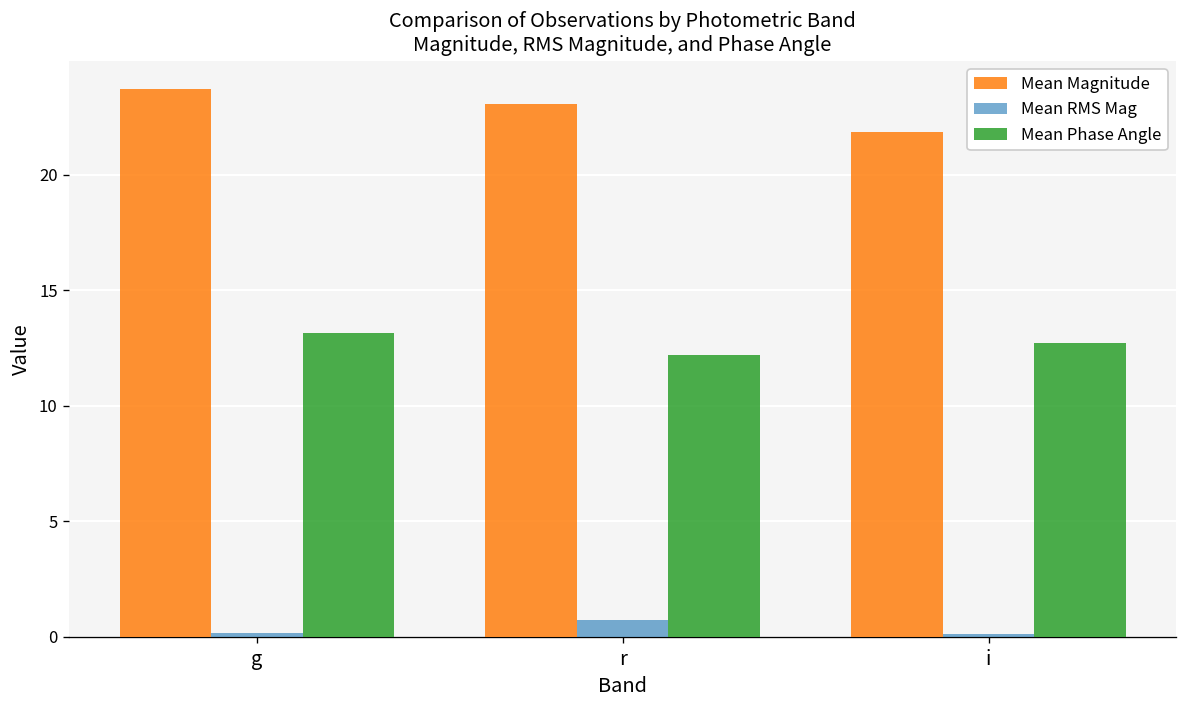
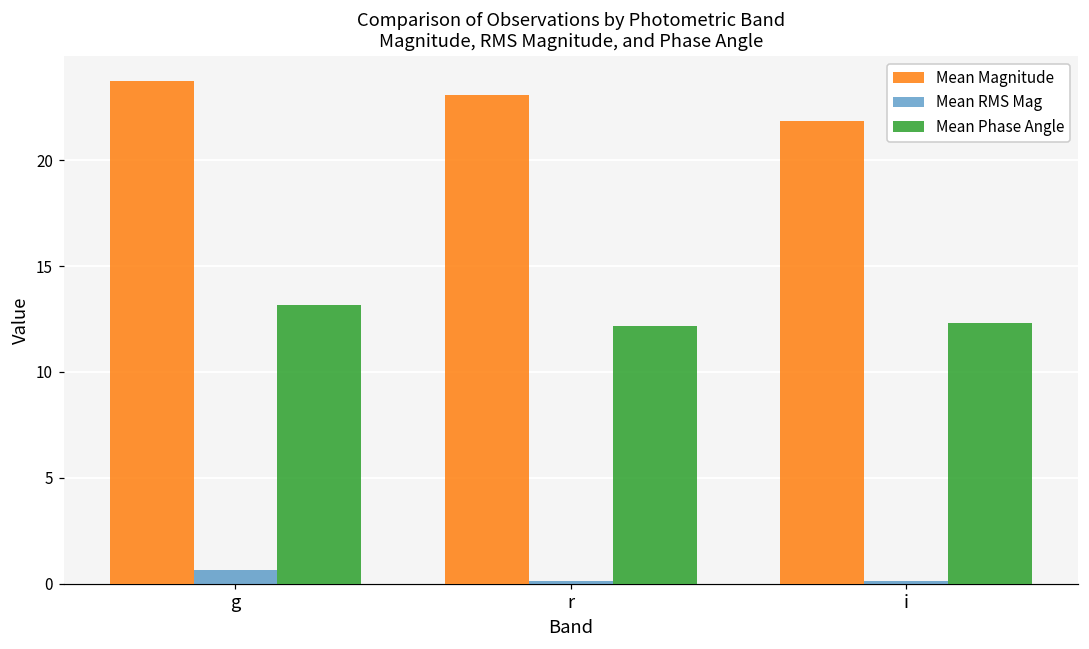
  {
    "Mean Magnitude": {
      "g": 23.7,
      "r": 23.1,
      "i": 21.8
    },
    "Mean RMS Mag": {
-     "g": 0.2,
-     "r": 0.8,
+     "g": 0.6,
+     "r": 0.1,
      "i": 0.1
    },
    "Mean Phase Angle": {
      "g": 13.2,
      "r": 12.2,
-     "i": 12.7
+     "i": 12.3
    }
  }
